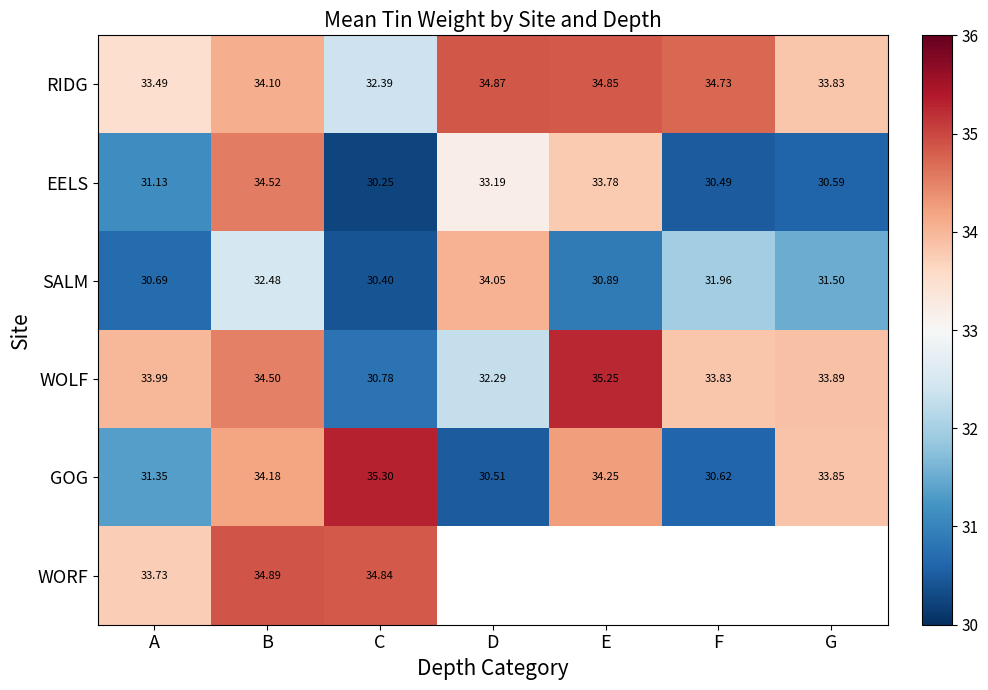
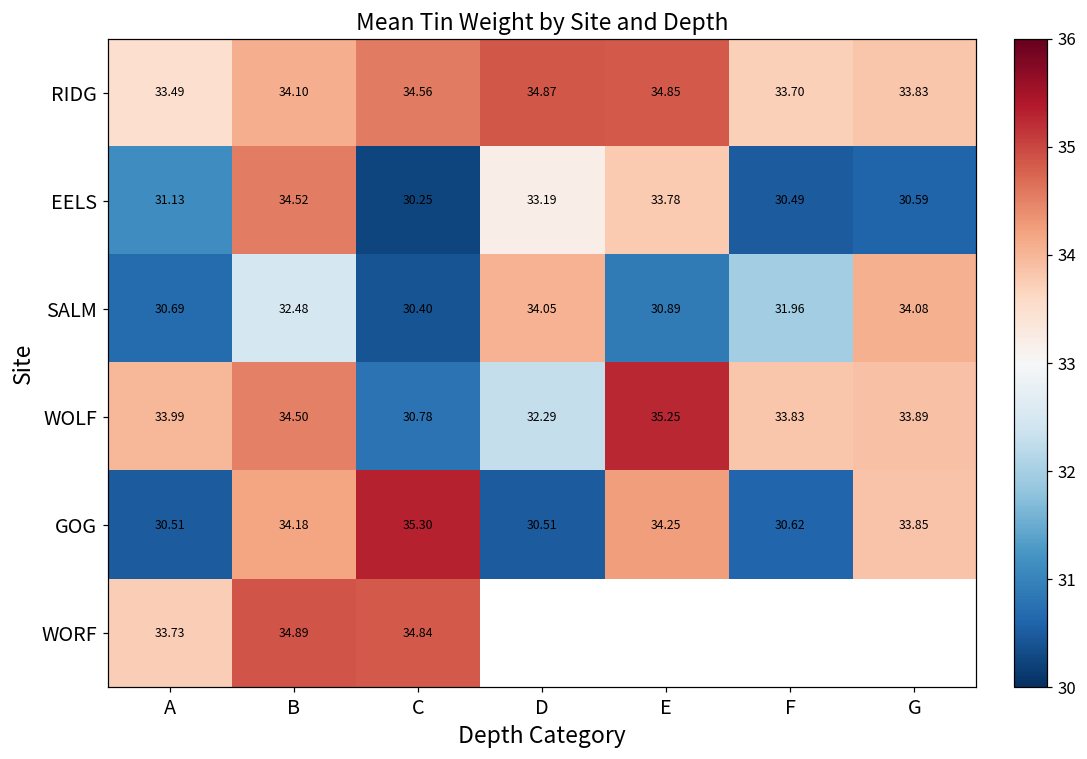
  {
    "RIDG": {
      "A": 33.49,
      "B": 34.10,
-     "C": 32.39,
+     "C": 34.56,
      "D": 34.87,
      "E": 34.85,
-     "F": 34.73,
+     "F": 33.70,
      "G": 33.83
    },
    "EELS": {
      "A": 31.13,
      "B": 34.52,
      "C": 30.25,
      "D": 33.19,
      "E": 33.78,
      "F": 30.49,
      "G": 30.59
    },
    "SALM": {
      "A": 30.69,
      "B": 32.48,
      "C": 30.40,
      "D": 34.05,
      "E": 30.89,
      "F": 31.96,
-     "G": 31.50
+     "G": 34.08
    },
    "WOLF": {
      "A": 33.99,
      "B": 34.50,
      "C": 30.78,
      "D": 32.29,
      "E": 35.25,
      "F": 33.83,
      "G": 33.89
    },
    "GOG": {
-     "A": 31.35,
+     "A": 30.51,
      "B": 34.18,
      "C": 35.30,
      "D": 30.51,
      "E": 34.25,
      "F": 30.62,
      "G": 33.85
    },
    "WORF": {
      "A": 33.73,
      "B": 34.89,
      "C": 34.84
    }
  }
